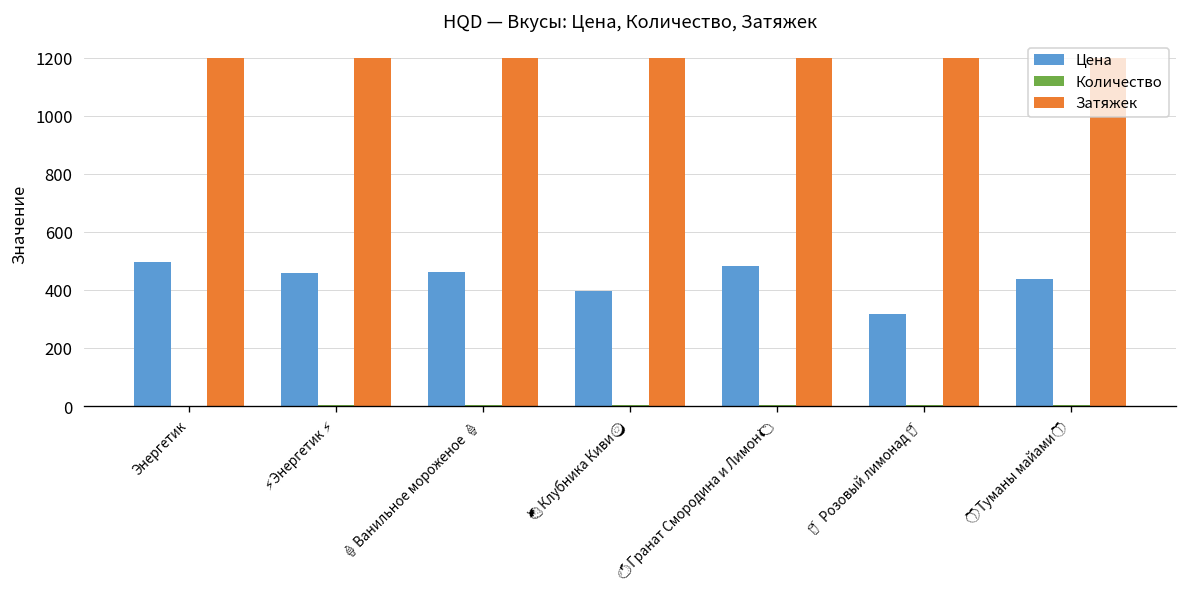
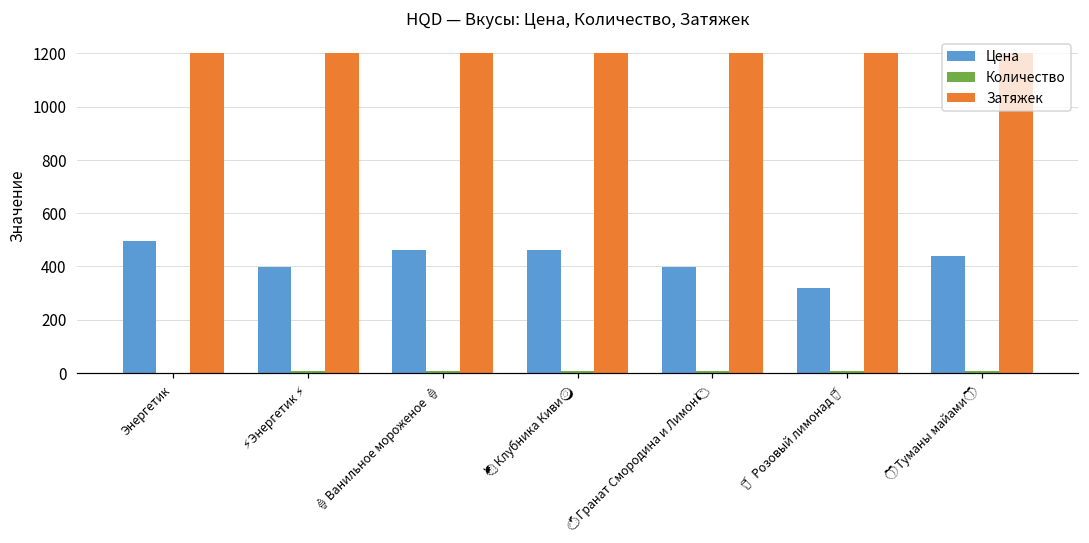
  {
    "Цена": {
      "Энергетик": 500,
-     "⚡️Энергетик ⚡️": 460,
+     "⚡️Энергетик ⚡️": 400,
      "🍦Ванильное мороженое 🍦": 460,
-     "🍓Клубника Киви🥝": 400,
-     "🍊Гранат Смородина и Лимон🍋": 480,
+     "🍓Клубника Киви🥝": 460,
+     "🍊Гранат Смородина и Лимон🍋": 400,
      "🥤 Розовый лимонад🥤": 320,
      "🍑Туманы майами🍑": 440
    },
    "Количество": {
      "Энергетик": 0
    },
    "Затяжек": {
      "Энергетик": 1200,
      "⚡️Энергетик ⚡️": 1200,
      "🍦Ванильное мороженое 🍦": 1200,
      "🍓Клубника Киви🥝": 1200,
      "🍊Гранат Смородина и Лимон🍋": 1200,
      "🥤 Розовый лимонад🥤": 1200
    }
  }
